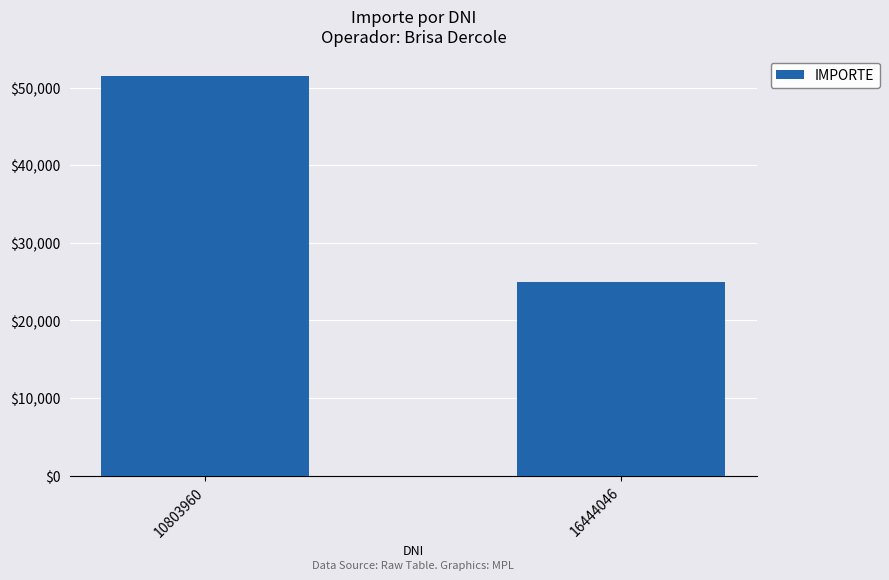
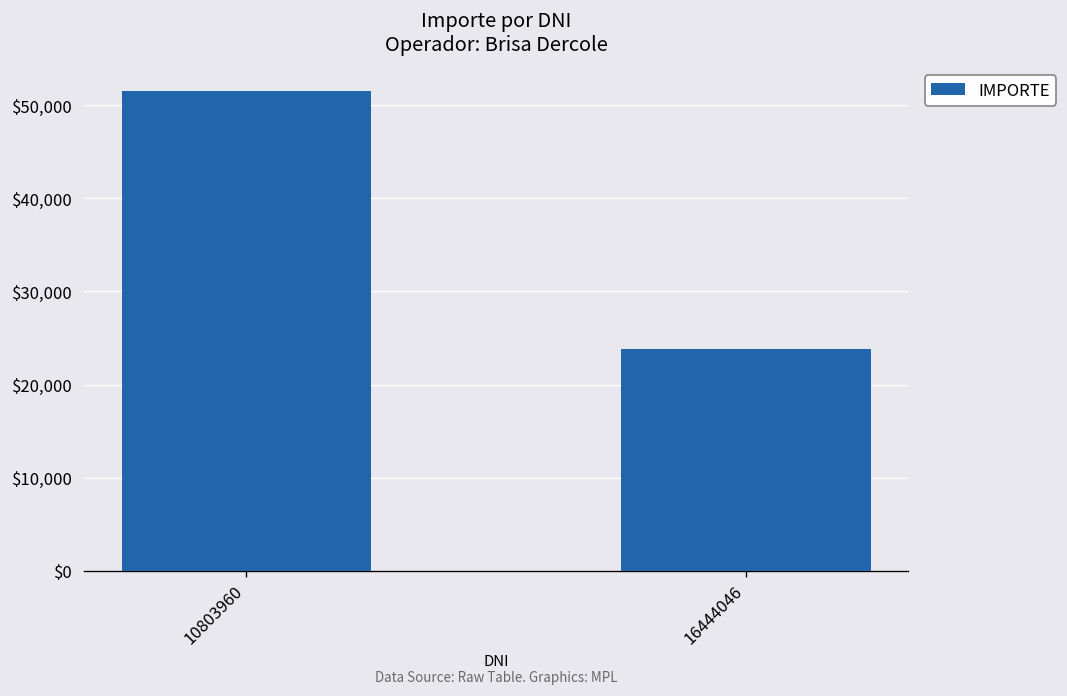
  {
    "10803960": "$52,000",
-   "16444046": "$25,000"
+   "16444046": "$24,000"
  }
